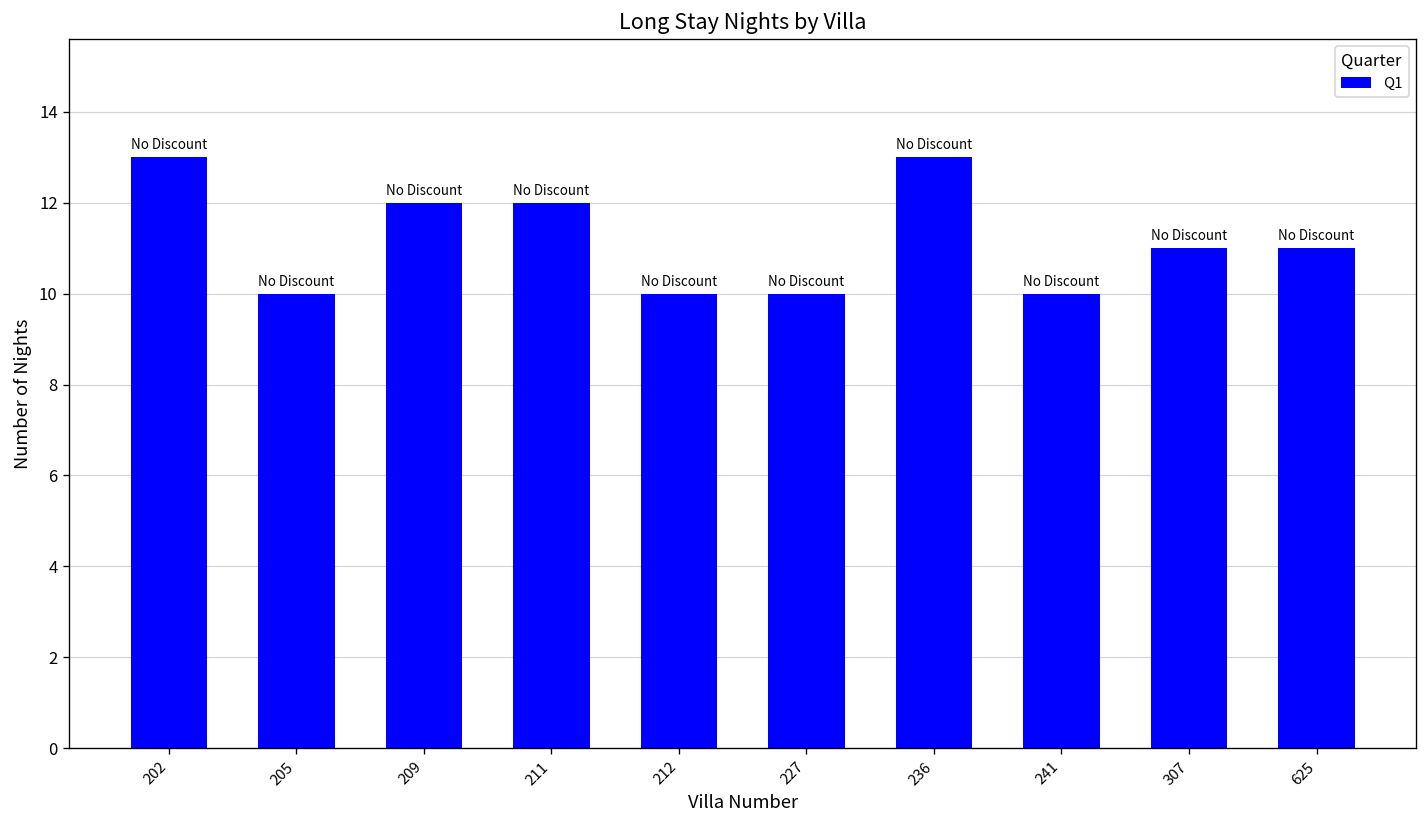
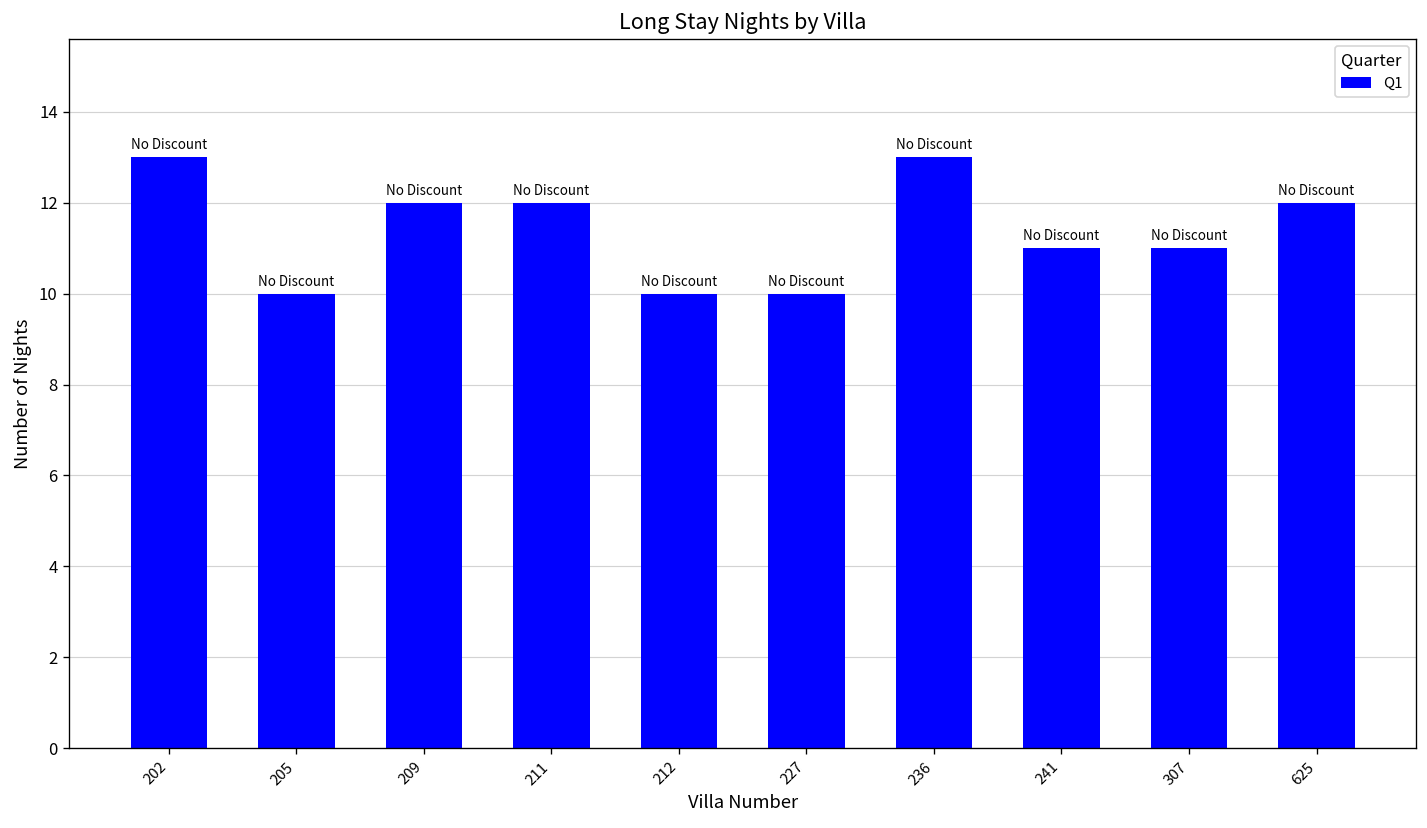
  {
    "202": 13,
    "205": 10,
    "209": 12,
    "211": 12,
    "212": 10,
    "227": 10,
    "236": 13,
-   "241": 10,
+   "241": 11,
    "307": 11,
-   "625": 11
+   "625": 12
  }
